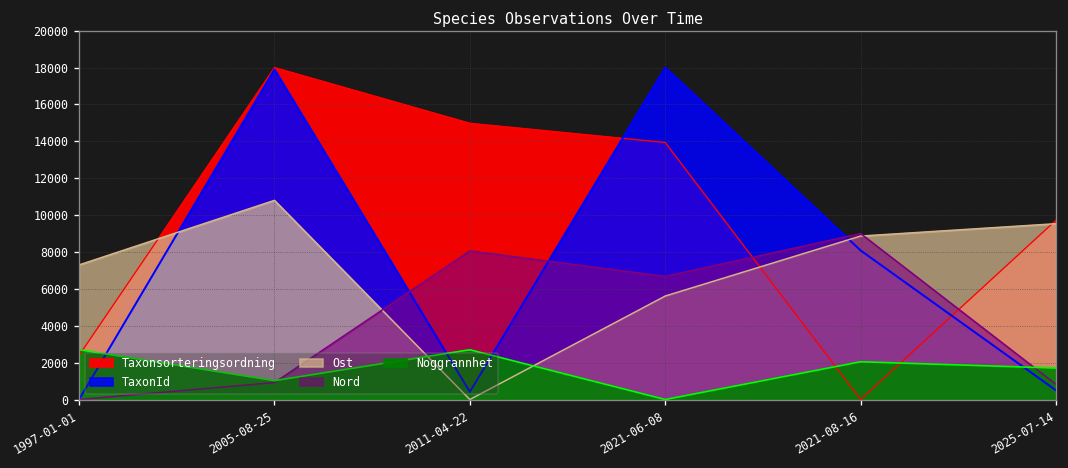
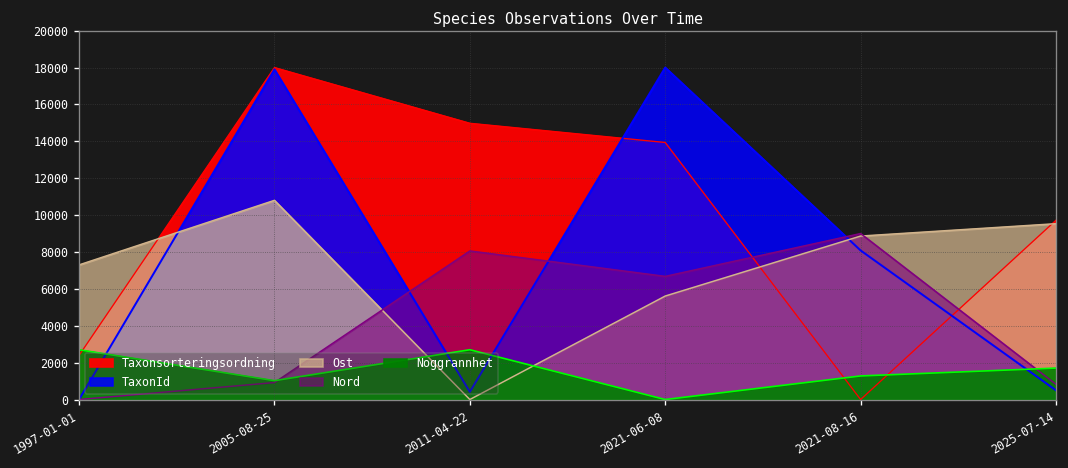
  {
    "Taxonsorteringsordning": {
      "1997-01-01": 2400,
      "2011-04-22": 15000,
      "2021-06-08": 13900,
      "2021-08-16": 0,
      "2025-07-14": 9700
    },
    "TaxonId": {
      "2021-06-08": 18000,
      "2021-08-16": 8100,
      "2025-07-14": 500
    },
    "Ost": {
      "1997-01-01": 7300,
      "2005-08-25": 10800,
      "2011-04-22": 0,
      "2021-06-08": 5600,
      "2025-07-14": 9500
    },
    "Nord": {
      "2011-04-22": 8100,
      "2021-06-08": 6700,
      "2025-07-14": 800
    },
    "Noggrannhet": {
      "1997-01-01": 2700,
      "2011-04-22": 2700,
      "2021-06-08": 0,
-     "2021-08-16": 2000,
+     "2021-08-16": 1300,
      "2025-07-14": 1700
    }
  }
